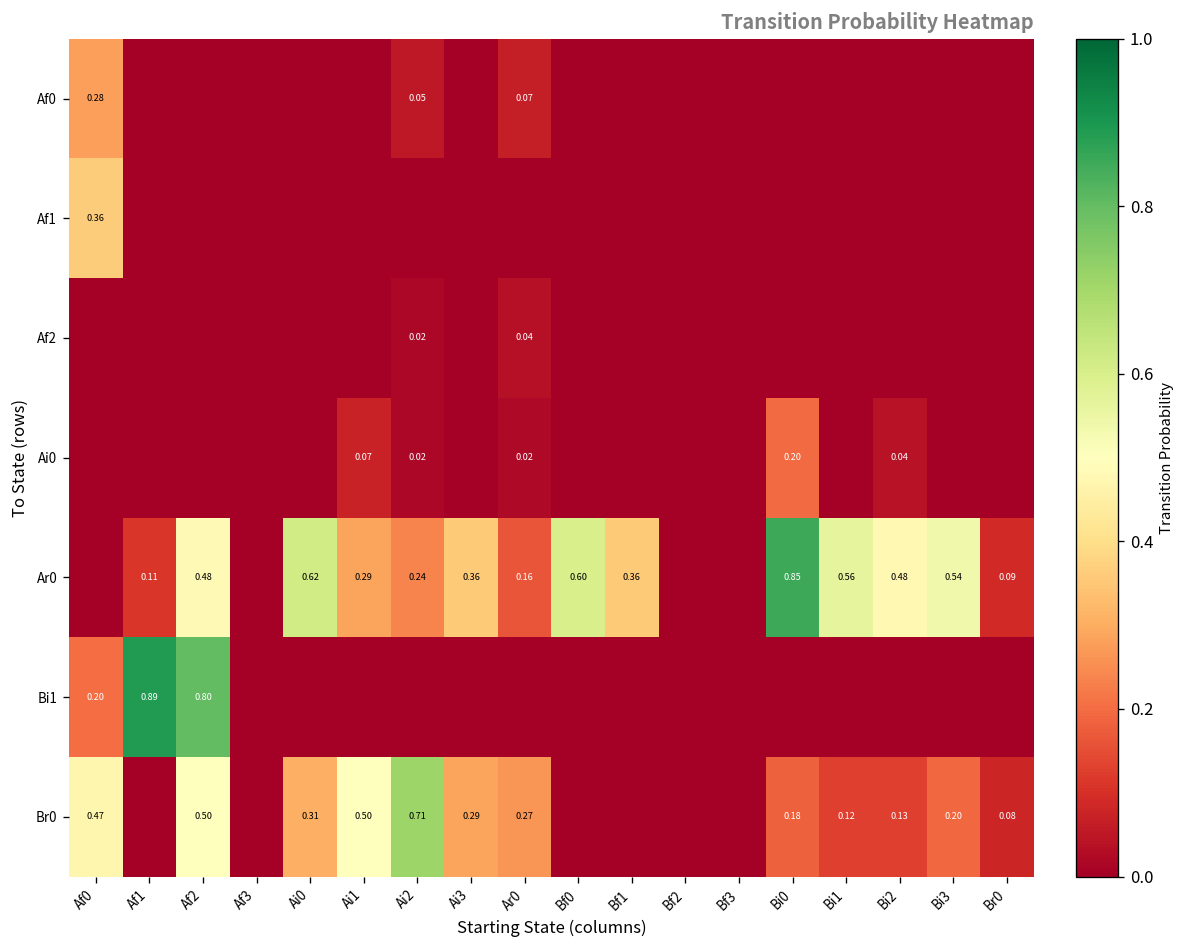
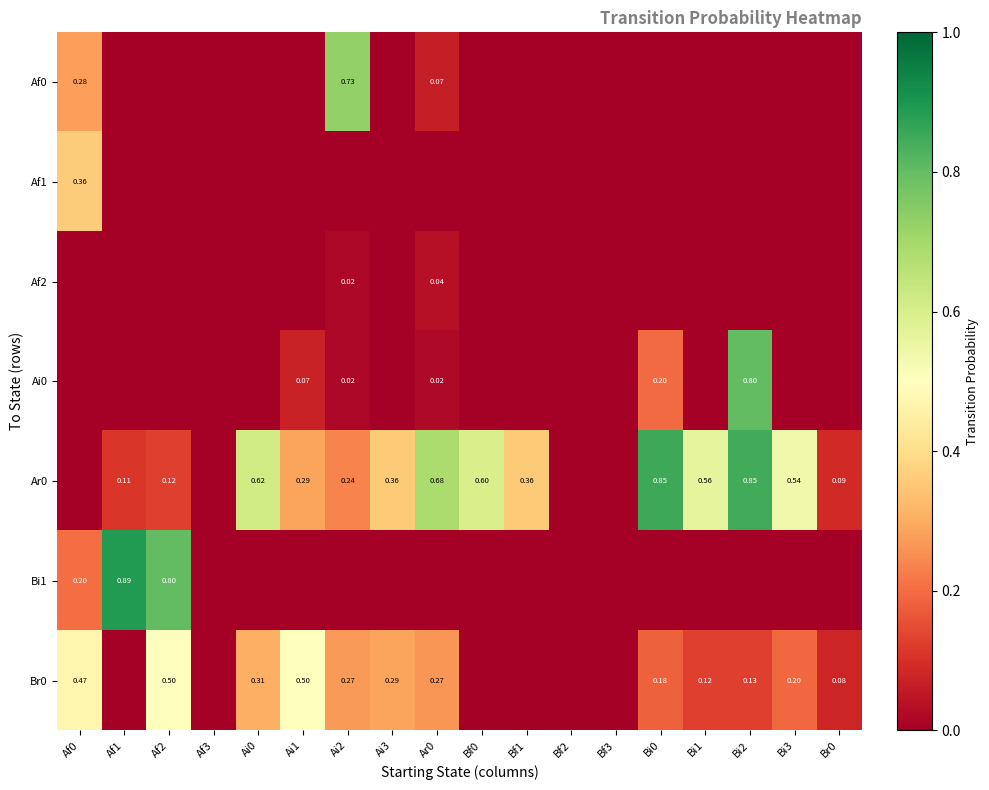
  {
    "Af0": {
      "Af0": 0.28,
-     "Ai2": 0.05,
+     "Ai2": 0.73,
      "Ar0": 0.07
    },
    "Af1": {
      "Af0": 0.36
    },
    "Af2": {
      "Ai2": 0.02,
      "Ar0": 0.04
    },
    "Ai0": {
      "Ai1": 0.07,
      "Ai2": 0.02,
      "Ar0": 0.02,
      "Bi0": 0.20,
-     "Bi2": 0.04
+     "Bi2": 0.80
    },
    "Ar0": {
      "Af1": 0.11,
-     "Af2": 0.48,
+     "Af2": 0.12,
      "Ai0": 0.62,
      "Ai1": 0.29,
      "Ai2": 0.24,
      "Ai3": 0.36,
-     "Ar0": 0.16,
+     "Ar0": 0.68,
      "Bf0": 0.60,
      "Bf1": 0.36,
      "Bi0": 0.85,
      "Bi1": 0.56,
-     "Bi2": 0.48,
+     "Bi2": 0.85,
      "Bi3": 0.54,
      "Br0": 0.09
    },
    "Bi1": {
      "Af0": 0.20,
      "Af1": 0.89,
      "Af2": 0.80
    },
    "Br0": {
      "Af0": 0.47,
      "Af2": 0.50,
      "Ai0": 0.31,
      "Ai1": 0.50,
-     "Ai2": 0.71,
+     "Ai2": 0.27,
      "Ai3": 0.29,
      "Ar0": 0.27,
      "Bi0": 0.18,
      "Bi1": 0.12,
      "Bi2": 0.13,
      "Bi3": 0.20,
      "Br0": 0.08
    }
  }
